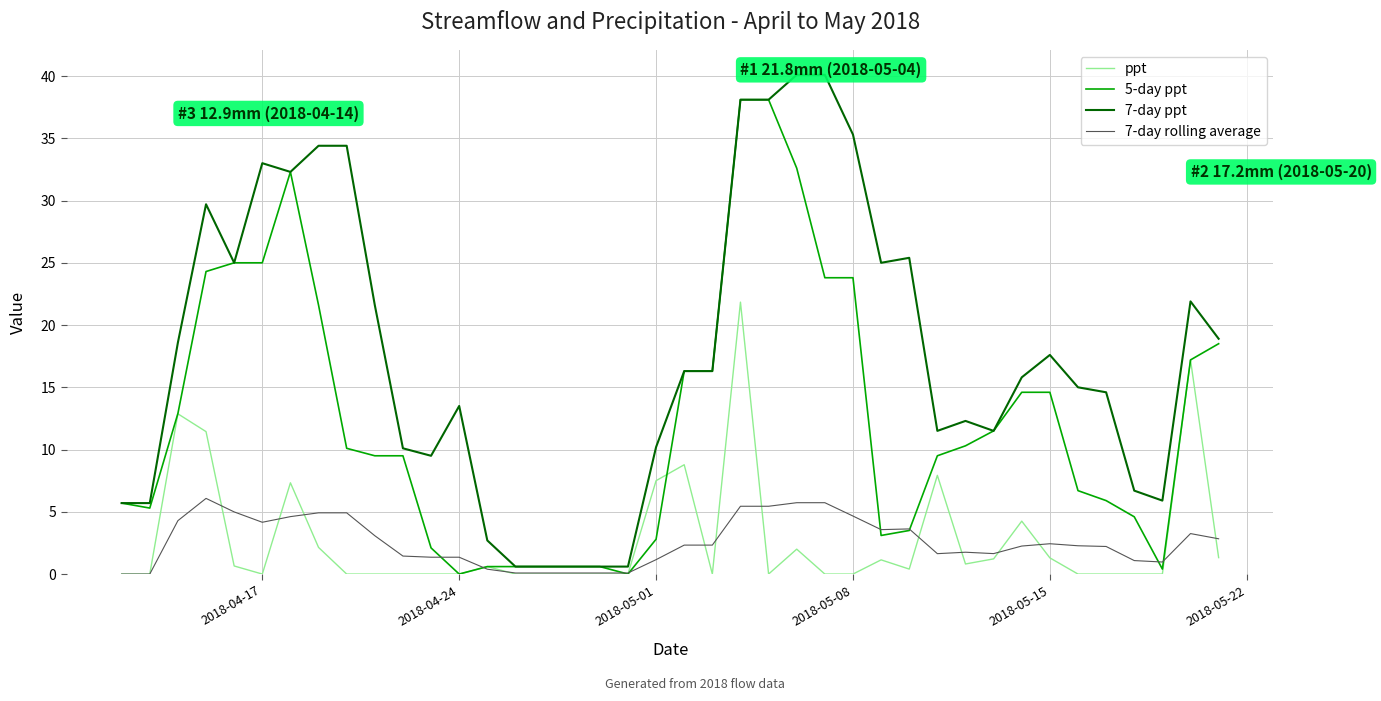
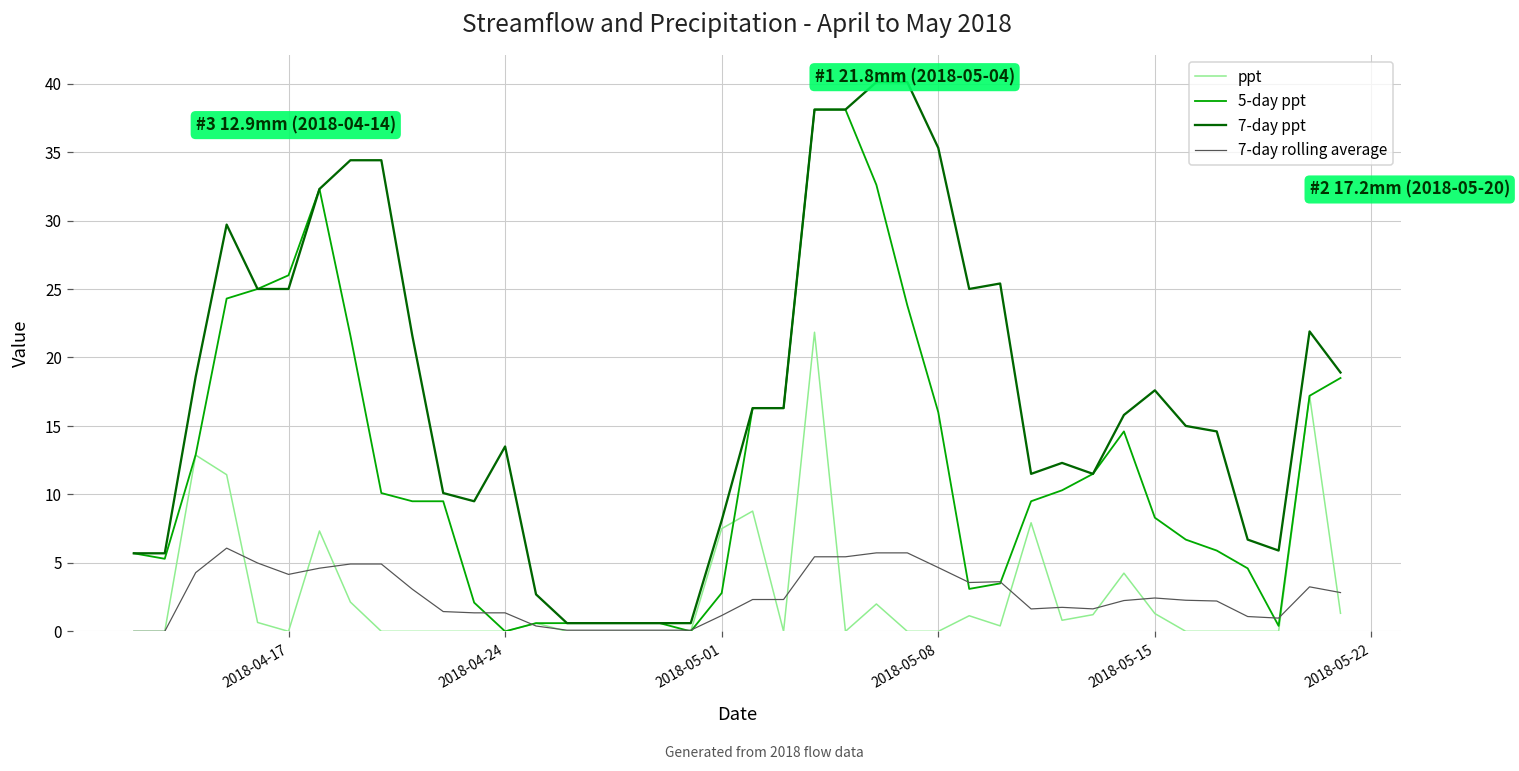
  {
    "ppt": {
      "2018-04-17": 0.0,
      "2018-05-01": 7.5,
      "2018-05-08": 0.0,
      "2018-05-15": 1.3
    },
    "5-day ppt": {
-     "2018-04-17": 25,
+     "2018-04-17": 26,
      "2018-05-01": 2.8,
-     "2018-05-08": 23.8,
-     "2018-05-15": 14.6
+     "2018-05-08": 16.0,
+     "2018-05-15": 8.3
    },
    "7-day ppt": {
-     "2018-04-17": 33,
+     "2018-04-17": 25,
      "2018-04-24": 13.5,
-     "2018-05-01": 10.2,
+     "2018-05-01": 8.1,
      "2018-05-08": 35.3,
      "2018-05-15": 17.6
    },
    "7-day rolling average": {
      "2018-04-17": 4.2,
      "2018-04-24": 1.4,
      "2018-05-01": 1.2,
      "2018-05-08": 4.7,
      "2018-05-15": 2.4
    }
  }
